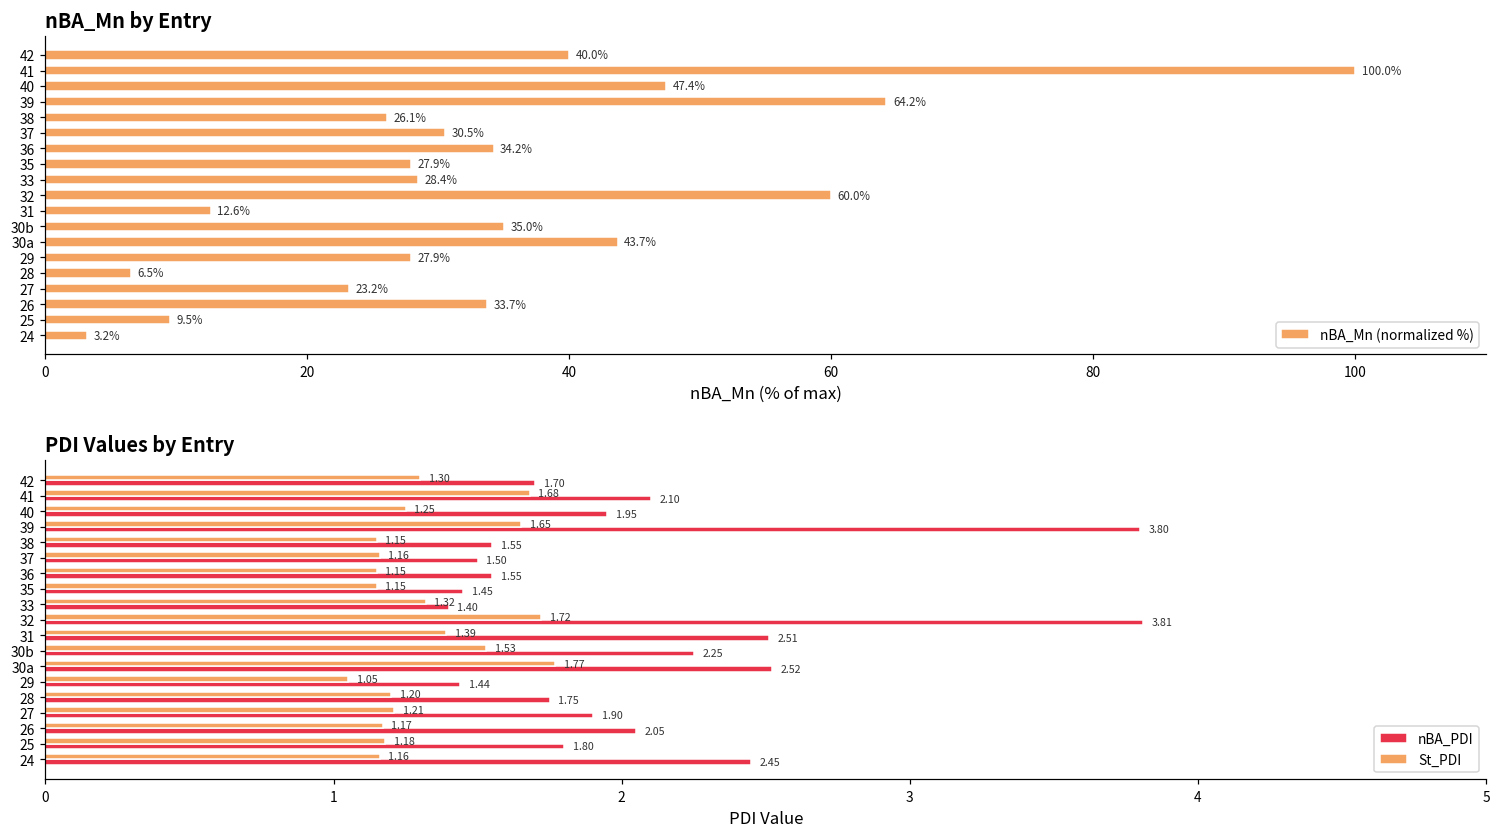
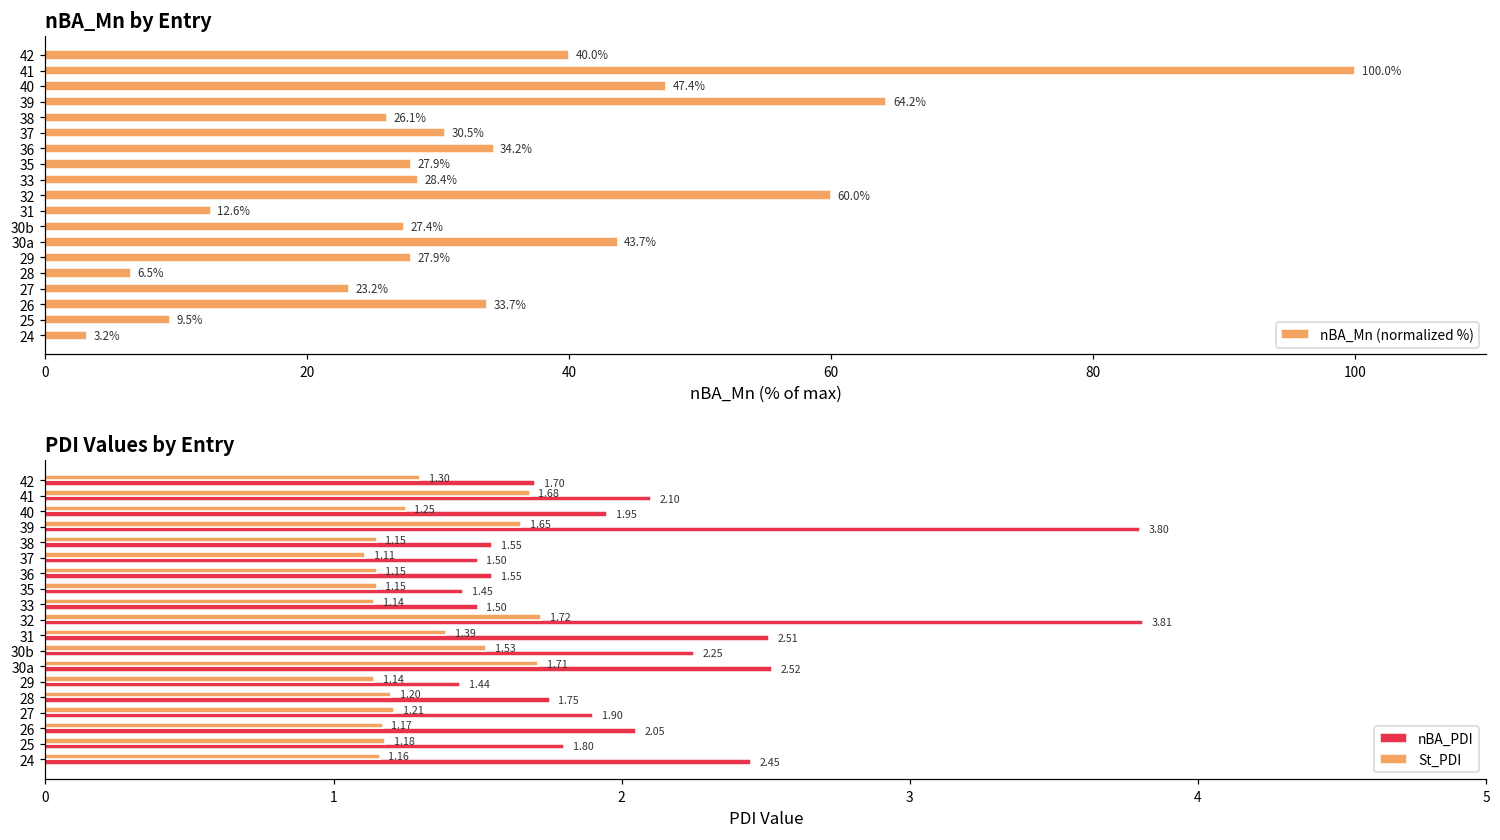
  {
    "nBA_Mn by Entry": {
      "42": "40.0%",
      "41": "100.0%",
      "40": "47.4%",
      "39": "64.2%",
      "38": "26.1%",
      "37": "30.5%",
      "36": "34.2%",
      "35": "27.9%",
      "33": "28.4%",
      "32": "60.0%",
      "31": "12.6%",
-     "30b": "35.0%",
+     "30b": "27.4%",
      "30a": "43.7%",
      "29": "27.9%",
      "28": "6.5%",
      "27": "23.2%",
      "26": "33.7%",
      "25": "9.5%",
      "24": "3.2%"
    },
    "PDI Values by Entry": {
      "nBA_PDI": {
        "42": "1.70",
        "41": "2.10",
        "40": "1.95",
        "39": "3.80",
        "38": "1.55",
        "37": "1.50",
        "36": "1.55",
        "35": "1.45",
-       "33": "1.40",
+       "33": "1.50",
        "32": "3.81",
        "31": "2.51",
        "30b": "2.25",
        "30a": "2.52",
        "29": "1.44",
        "28": "1.75",
        "27": "1.90",
        "26": "2.05",
        "25": "1.80",
        "24": "2.45"
      },
      "St_PDI": {
        "42": "1.30",
        "41": "1.68",
        "40": "1.25",
        "39": "1.65",
        "38": "1.15",
-       "37": "1.16",
+       "37": "1.11",
        "36": "1.15",
        "35": "1.15",
-       "33": "1.32",
+       "33": "1.14",
        "32": "1.72",
        "31": "1.39",
        "30b": "1.53",
-       "30a": "1.77",
-       "29": "1.05",
+       "30a": "1.71",
+       "29": "1.14",
        "28": "1.20",
        "27": "1.21",
        "26": "1.17",
        "25": "1.18",
        "24": "1.16"
      }
    }
  }
